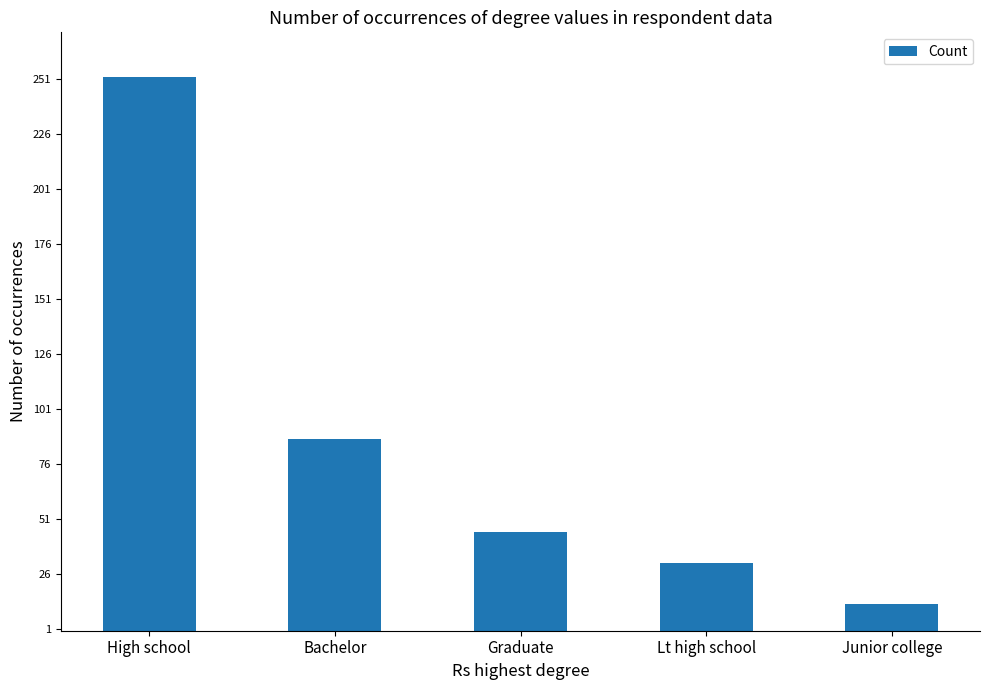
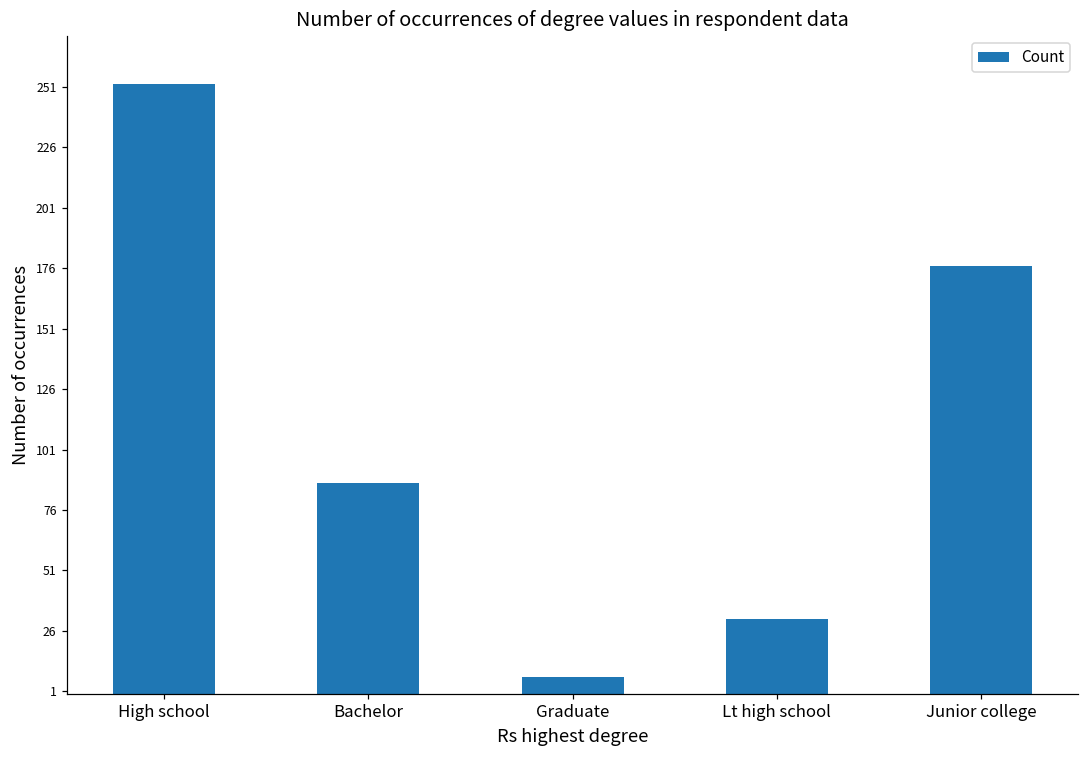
  {
    "High school": 252,
    "Bachelor": 87,
-   "Graduate": 45,
+   "Graduate": 7,
    "Lt high school": 31,
-   "Junior college": 12
+   "Junior college": 177
  }
